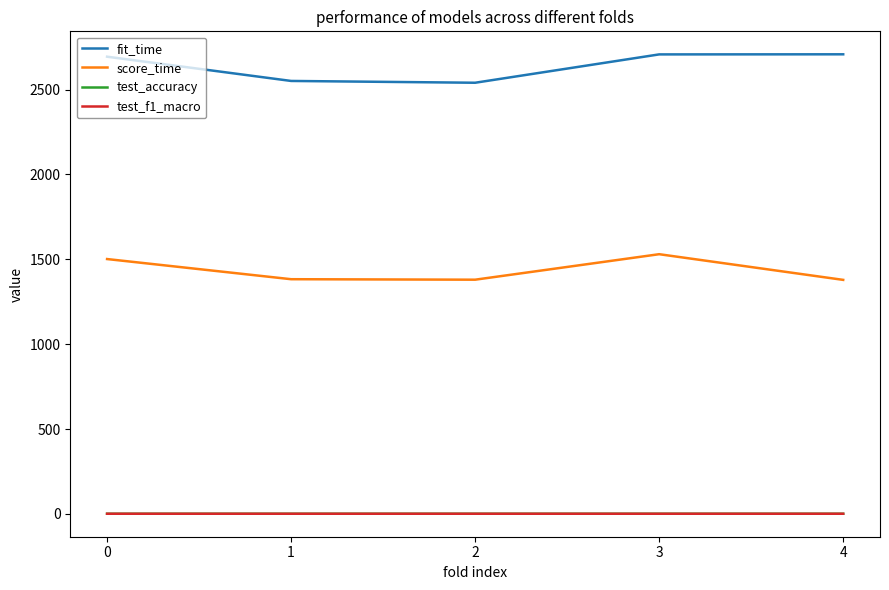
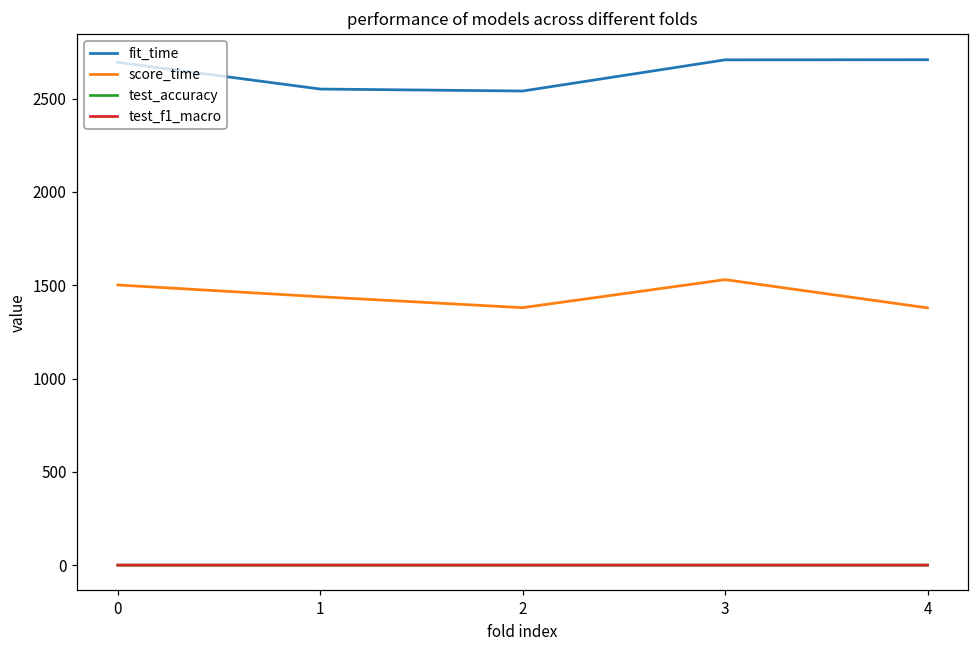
  {
    "fit_time": {
      "1": 2550,
      "2": 2540,
      "3": 2710,
      "4": 2710
    },
    "score_time": {
      "0": 1500,
-     "1": 1380,
+     "1": 1440,
      "2": 1380,
      "3": 1530,
      "4": 1380
    },
    "test_f1_macro": {
      "0": 0,
      "1": 0,
      "2": 0,
      "3": 0,
      "4": 0
    }
  }
